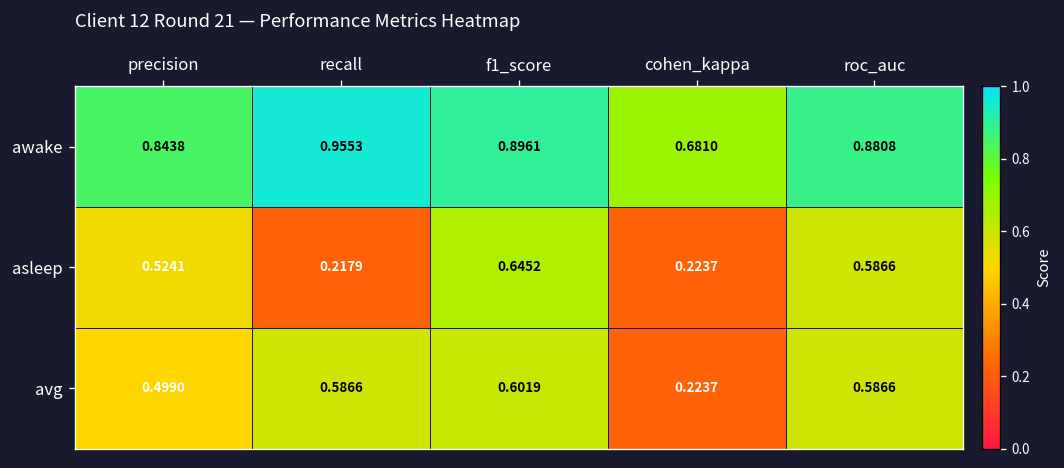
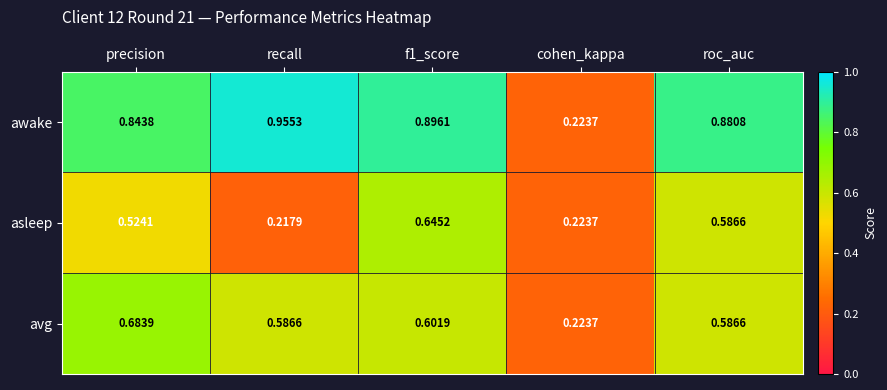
  {
    "awake": {
      "precision": 0.8438,
      "recall": 0.9553,
      "f1_score": 0.8961,
-     "cohen_kappa": 0.6810,
+     "cohen_kappa": 0.2237,
      "roc_auc": 0.8808
    },
    "asleep": {
      "precision": 0.5241,
      "recall": 0.2179,
      "f1_score": 0.6452,
      "cohen_kappa": 0.2237,
      "roc_auc": 0.5866
    },
    "avg": {
-     "precision": 0.4990,
+     "precision": 0.6839,
      "recall": 0.5866,
      "f1_score": 0.6019,
      "cohen_kappa": 0.2237,
      "roc_auc": 0.5866
    }
  }
